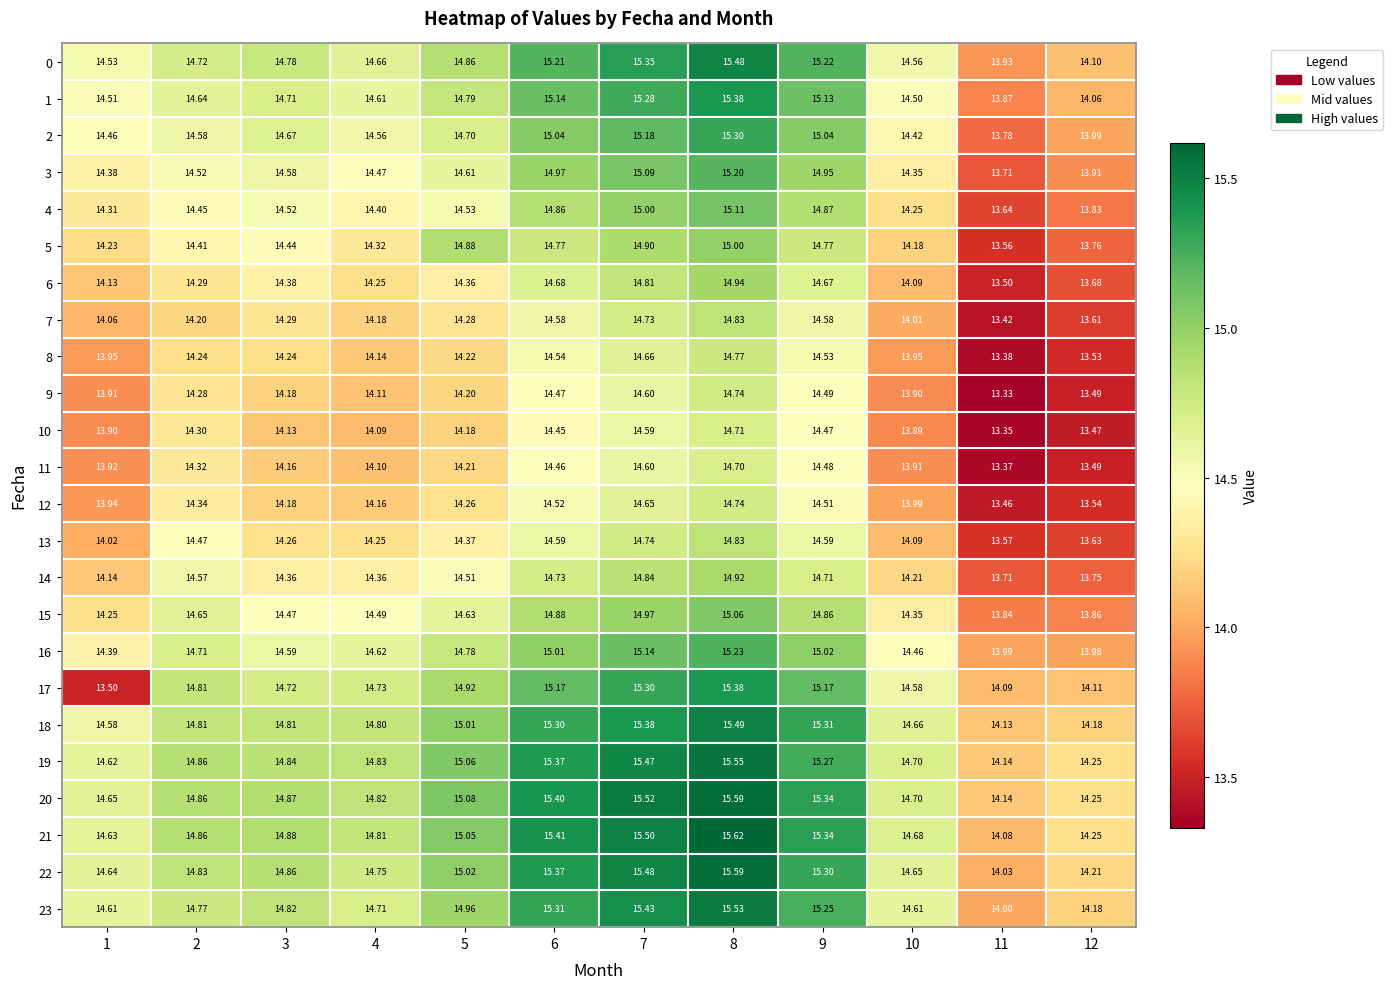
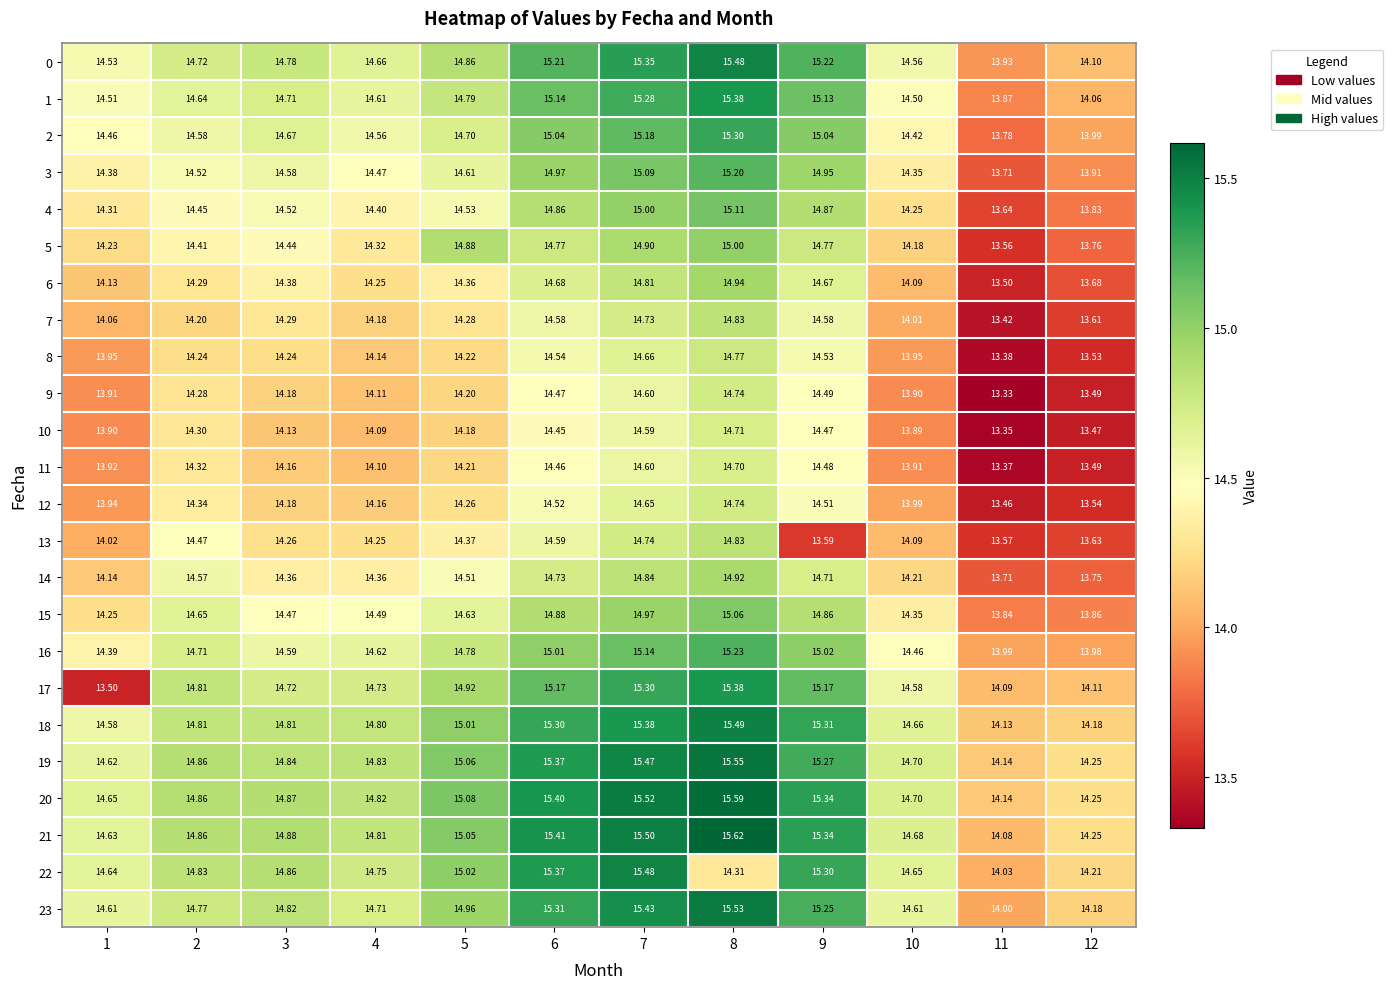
  {
    "13": {
      "1": 14.02,
      "2": 14.47,
      "3": 14.26,
      "4": 14.25,
      "5": 14.37,
      "6": 14.59,
      "7": 14.74,
      "8": 14.83,
-     "9": 14.59,
+     "9": 13.59,
      "10": 14.09,
      "11": 13.57,
      "12": 13.63
    },
    "22": {
      "1": 14.64,
      "2": 14.83,
      "3": 14.86,
      "4": 14.75,
      "5": 15.02,
      "6": 15.37,
      "7": 15.48,
-     "8": 15.59,
+     "8": 14.31,
      "9": 15.30,
      "10": 14.65,
      "11": 14.03,
      "12": 14.21
    }
  }
